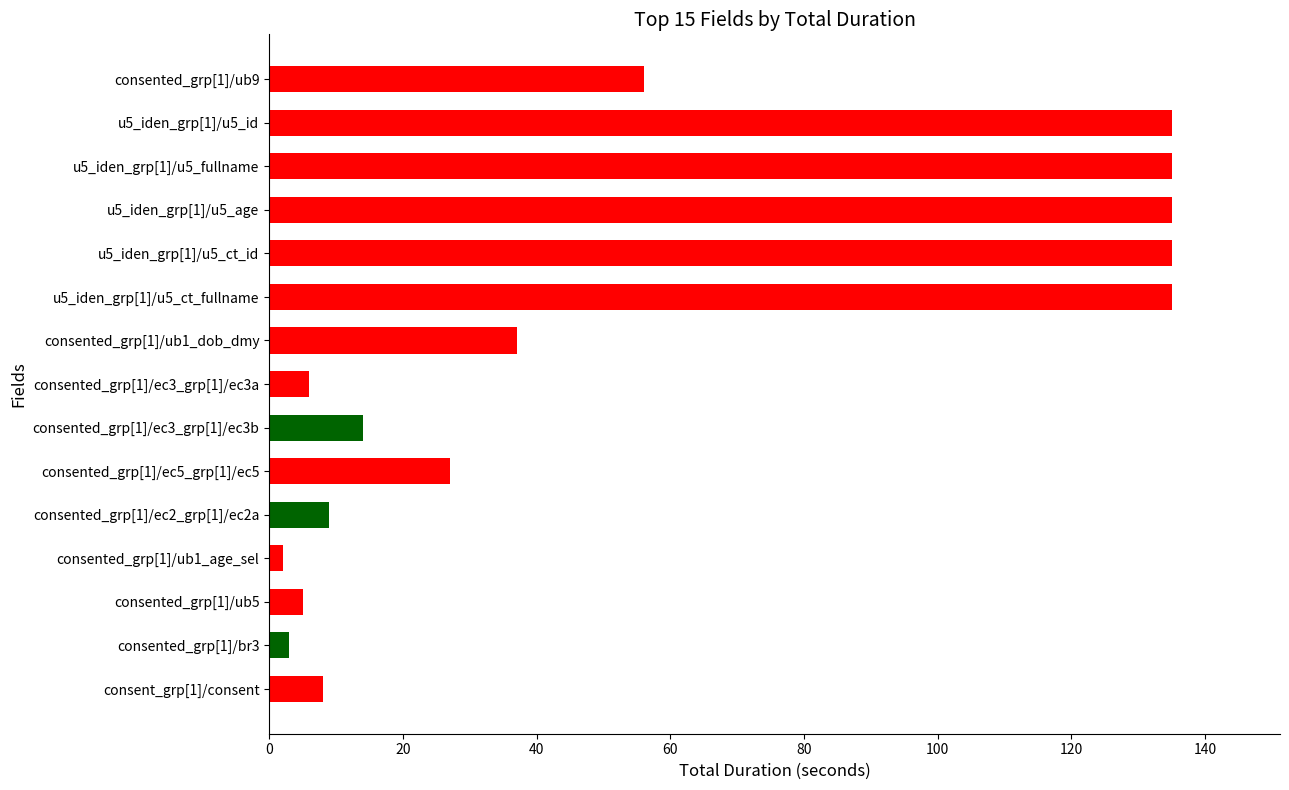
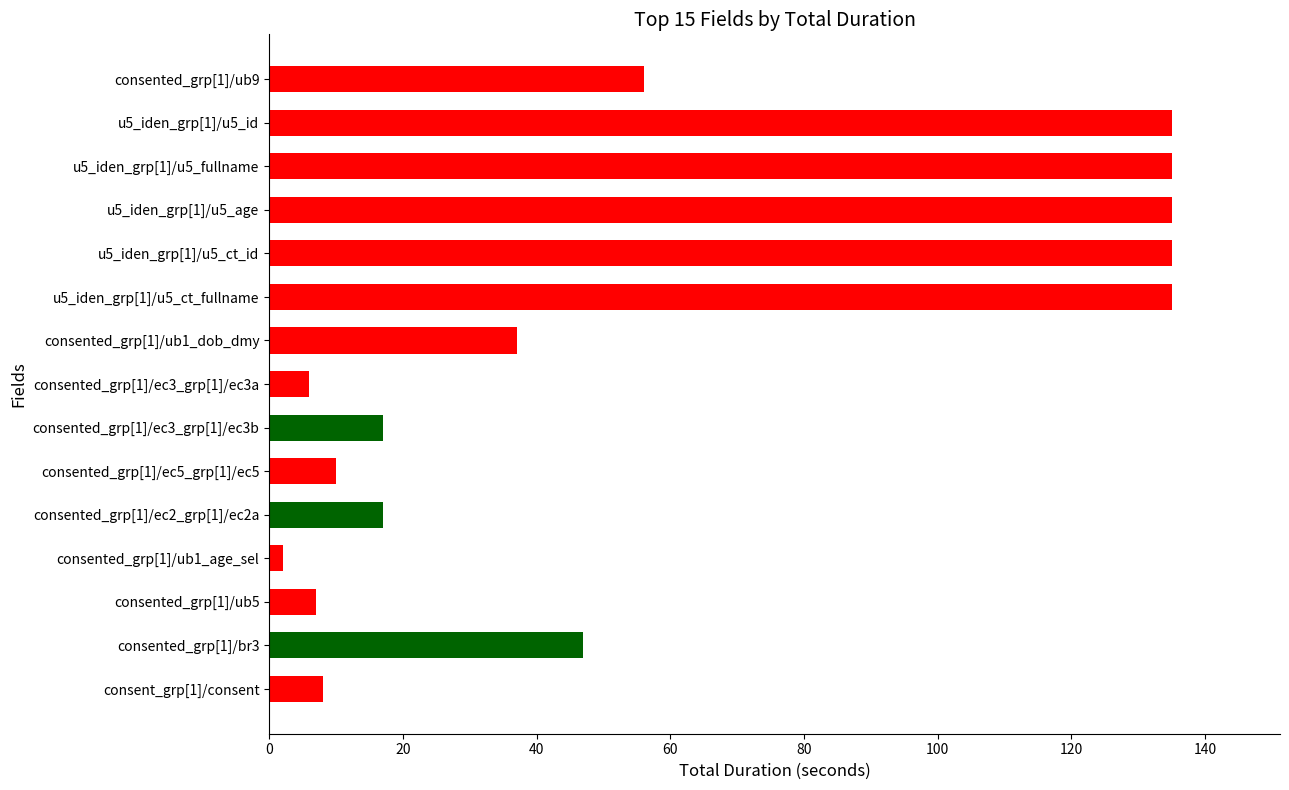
  {
    "consented_grp[1]/ub9": 56,
    "u5_iden_grp[1]/u5_id": 135,
    "u5_iden_grp[1]/u5_fullname": 135,
    "u5_iden_grp[1]/u5_age": 135,
    "u5_iden_grp[1]/u5_ct_id": 135,
    "u5_iden_grp[1]/u5_ct_fullname": 135,
    "consented_grp[1]/ub1_dob_dmy": 37,
    "consented_grp[1]/ec3_grp[1]/ec3a": 6,
-   "consented_grp[1]/ec3_grp[1]/ec3b": 14,
-   "consented_grp[1]/ec5_grp[1]/ec5": 27,
-   "consented_grp[1]/ec2_grp[1]/ec2a": 9,
+   "consented_grp[1]/ec3_grp[1]/ec3b": 17,
+   "consented_grp[1]/ec5_grp[1]/ec5": 10,
+   "consented_grp[1]/ec2_grp[1]/ec2a": 17,
    "consented_grp[1]/ub1_age_sel": 2,
-   "consented_grp[1]/ub5": 5,
-   "consented_grp[1]/br3": 3,
+   "consented_grp[1]/ub5": 7,
+   "consented_grp[1]/br3": 47,
    "consent_grp[1]/consent": 8
  }
